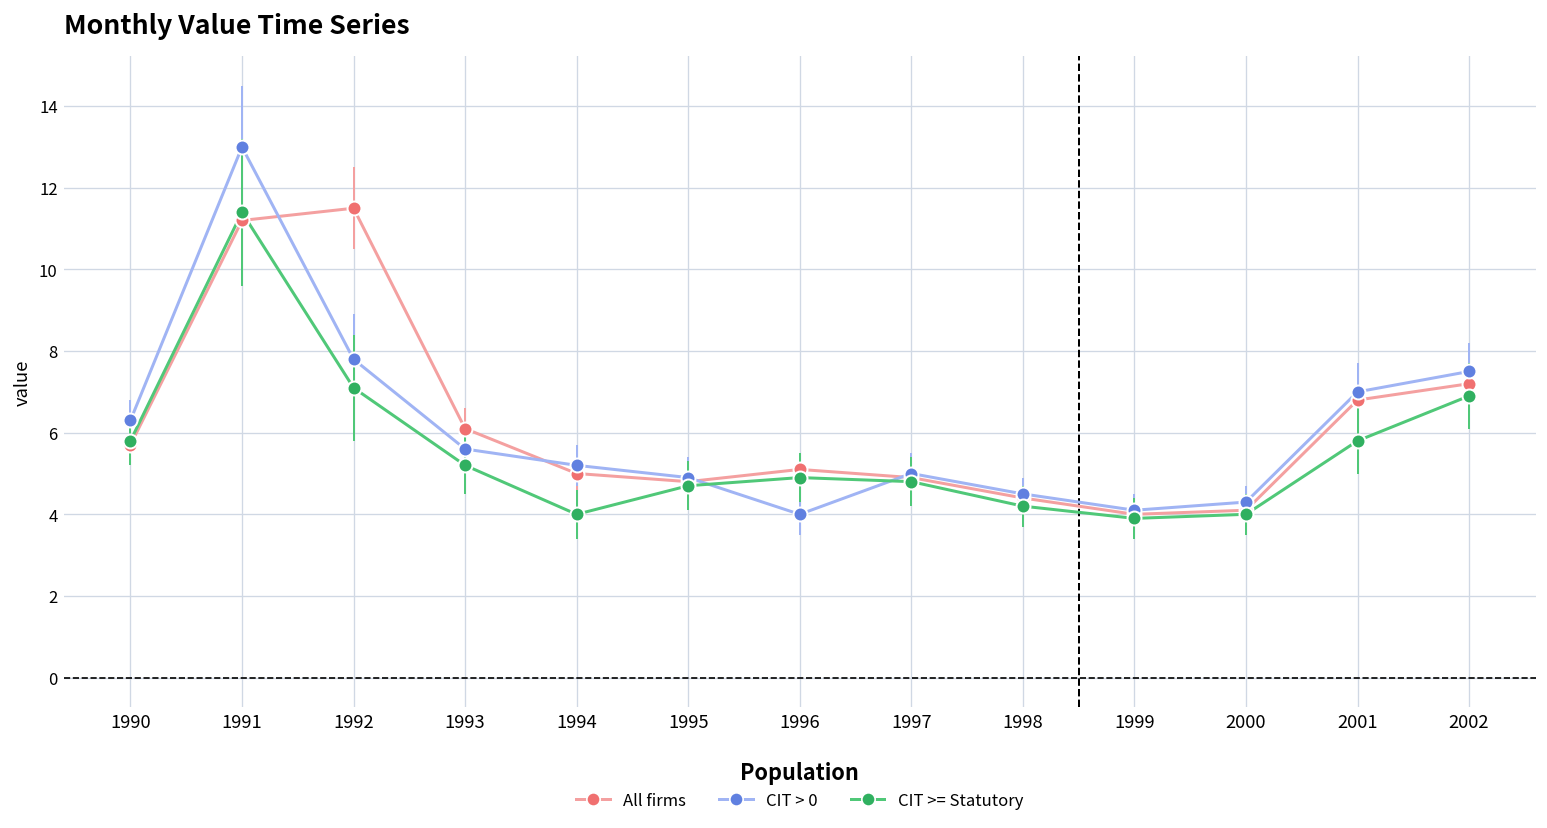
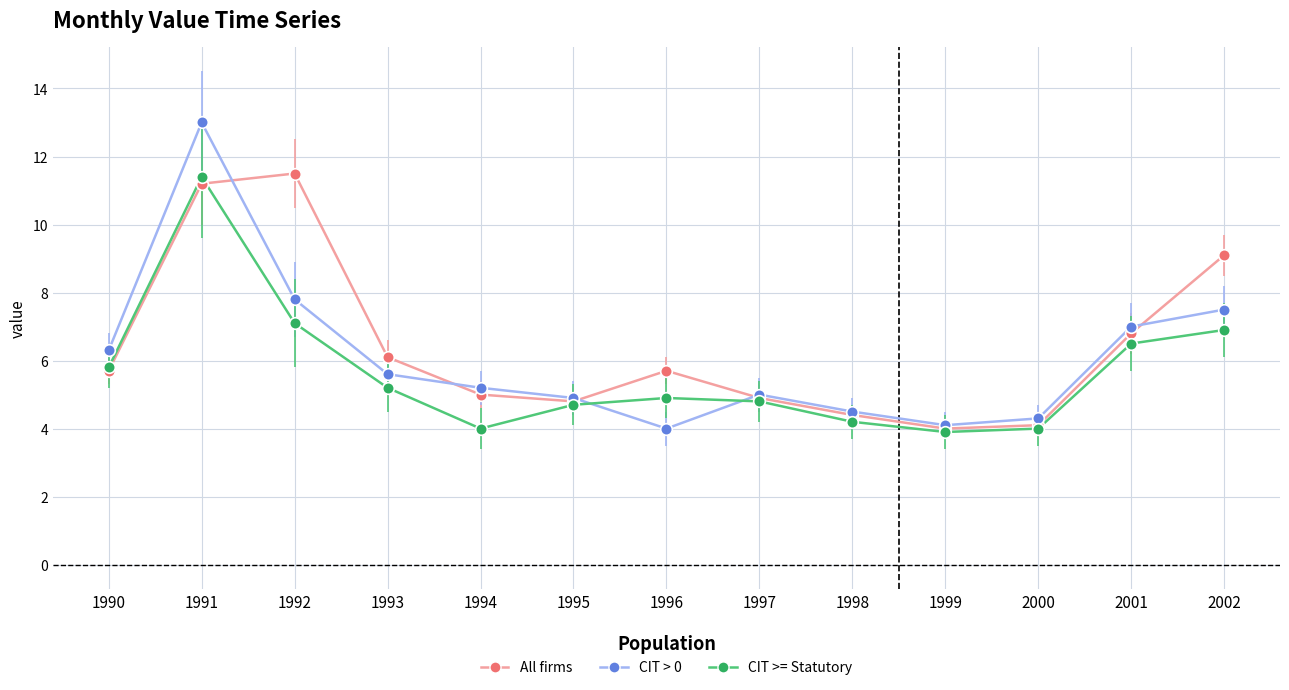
  {
    "All firms": {
      "1990": 5.7,
      "1991": 11.2,
      "1992": 11.5,
      "1993": 6.1,
      "1994": 5.0,
      "1995": 4.8,
-     "1996": 5.1,
+     "1996": 5.7,
      "1997": 4.9,
      "1998": 4.4,
      "1999": 4.0,
      "2000": 4.1,
      "2001": 6.8,
-     "2002": 7.2
+     "2002": 9.1
    },
    "CIT > 0": {
      "1990": 6.3,
      "1991": 13.0,
      "1992": 7.8,
      "1993": 5.6,
      "1994": 5.2,
      "1995": 4.9,
      "1996": 4.0,
      "1997": 5.0,
      "1998": 4.5,
      "1999": 4.1,
      "2000": 4.3,
      "2001": 7.0,
      "2002": 7.5
    },
    "CIT >= Statutory": {
      "1990": 5.8,
      "1991": 11.4,
      "1992": 7.1,
      "1993": 5.2,
      "1994": 4.0,
      "1995": 4.7,
      "1996": 4.9,
      "1997": 4.8,
      "1998": 4.2,
      "1999": 3.9,
      "2000": 4.0,
-     "2001": 5.8,
+     "2001": 6.5,
      "2002": 6.9
    }
  }
